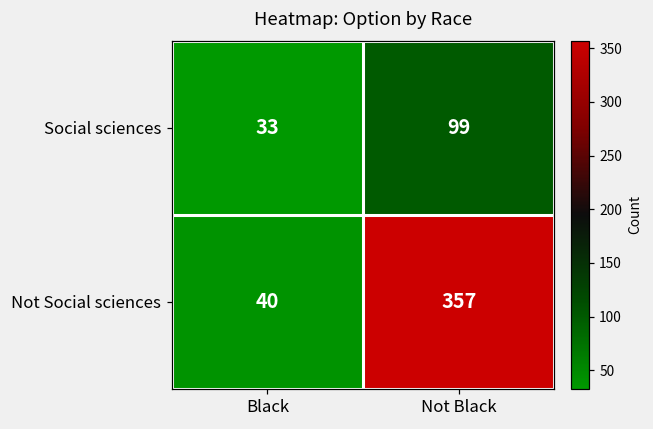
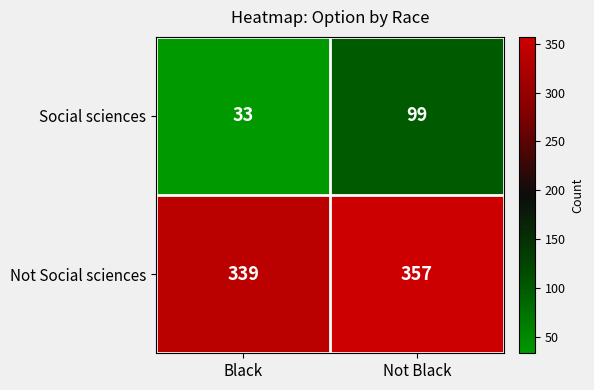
  {
    "Social sciences": {
      "Black": 33,
      "Not Black": 99
    },
    "Not Social sciences": {
-     "Black": 40,
+     "Black": 339,
      "Not Black": 357
    }
  }
